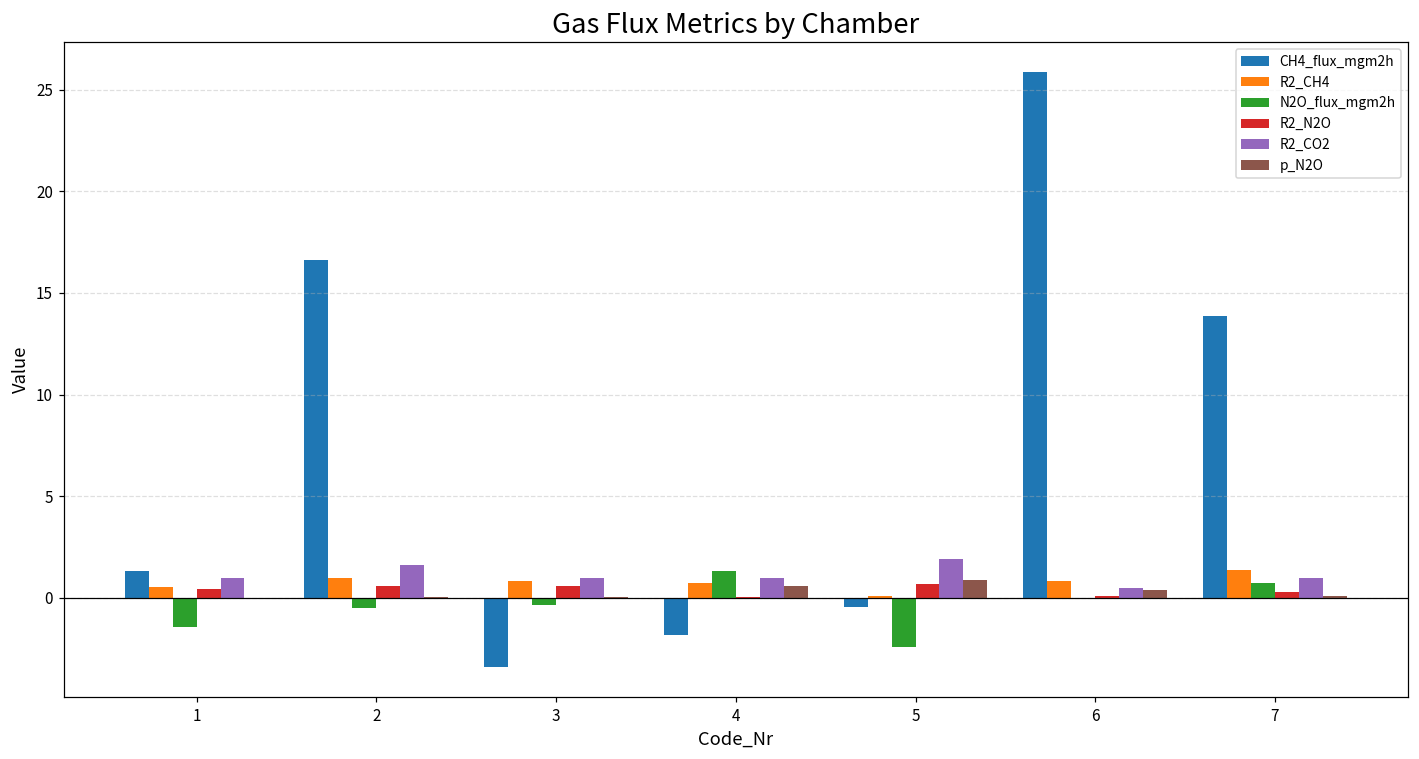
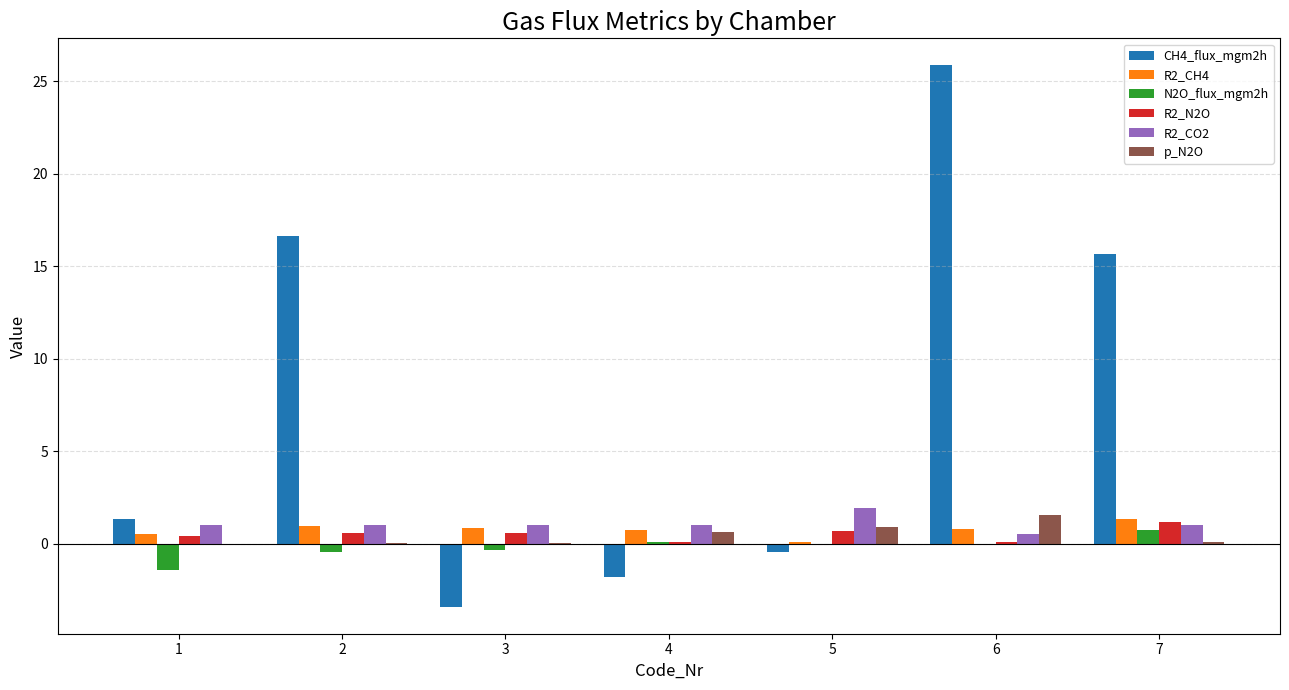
  {
    "CH4_flux_mgm2h": {
      "1": 1.3,
      "2": 16.6,
      "3": -3.4,
      "4": -1.8,
      "5": -0.5,
      "6": 25.9,
-     "7": 13.9
+     "7": 15.7
    },
    "R2_CH4": {
      "1": 0.5,
      "2": 1.0,
      "3": 0.8,
      "4": 0.7,
      "6": 0.8,
      "7": 1.3
    },
    "N2O_flux_mgm2h": {
      "1": -1.4,
      "2": -0.5,
      "3": -0.3,
-     "4": 1.3,
-     "5": -2.4,
+     "4": 0.1,
+     "5": 0.0,
      "7": 0.7
    },
    "R2_N2O": {
      "1": 0.4,
      "2": 0.6,
      "3": 0.6,
      "5": 0.7,
-     "7": 0.3
+     "7": 1.1
    },
    "R2_CO2": {
      "1": 1.0,
-     "2": 1.6,
+     "2": 1.0,
      "3": 1.0,
      "4": 1.0,
      "5": 1.9,
      "6": 0.5,
      "7": 1.0
    },
    "p_N2O": {
      "4": 0.6,
      "5": 0.9,
-     "6": 0.4
+     "6": 1.6
    }
  }
